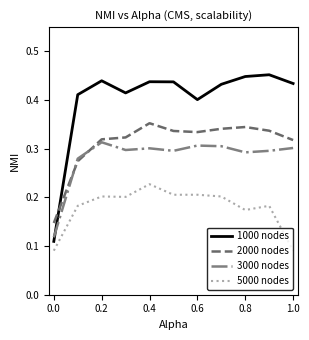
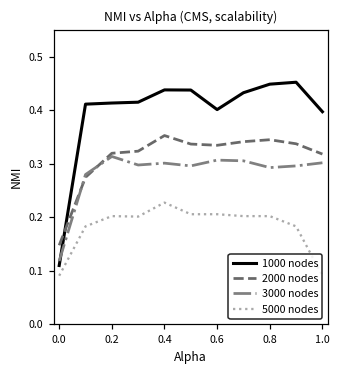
  {
    "1000 nodes": {
      "0.0": 0.11,
-     "0.2": 0.44,
+     "0.2": 0.41,
      "0.4": 0.44,
      "0.6": 0.40,
      "0.8": 0.45,
-     "1.0": 0.43
+     "1.0": 0.40
    },
    "5000 nodes": {
      "0.0": 0.09,
      "0.2": 0.20,
      "0.4": 0.23,
      "0.6": 0.21,
-     "0.8": 0.17,
+     "0.8": 0.20,
      "1.0": 0.09
    }
  }
